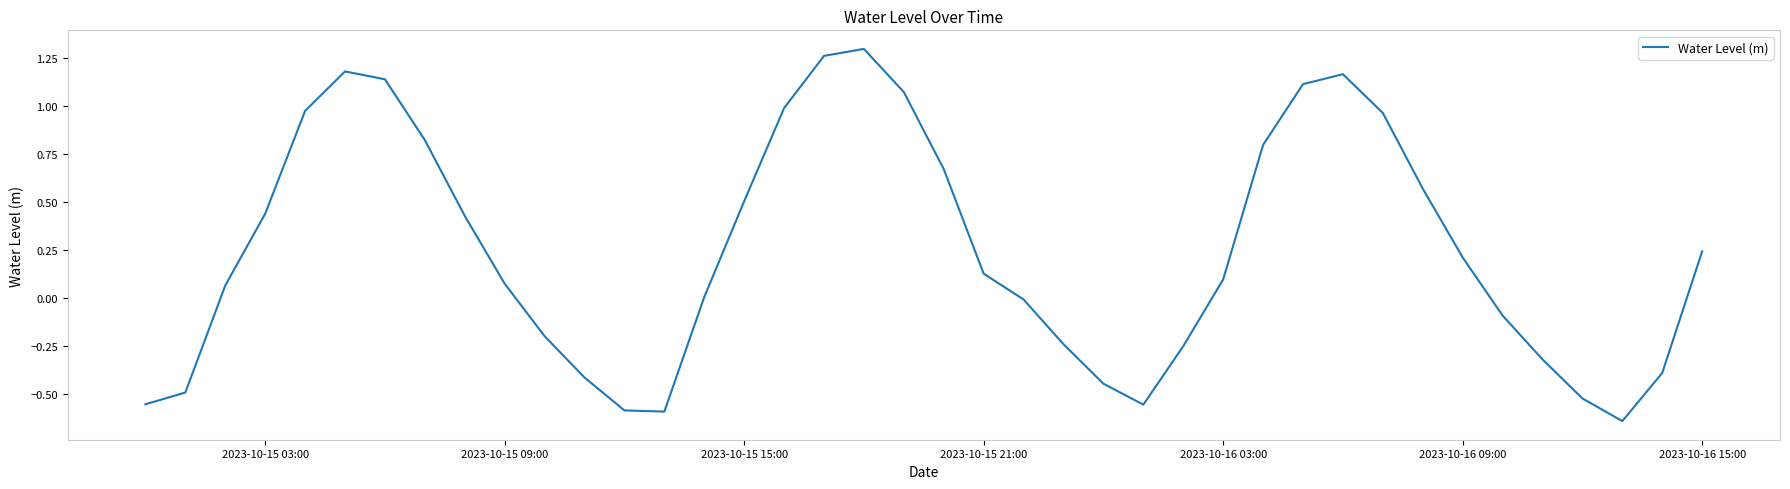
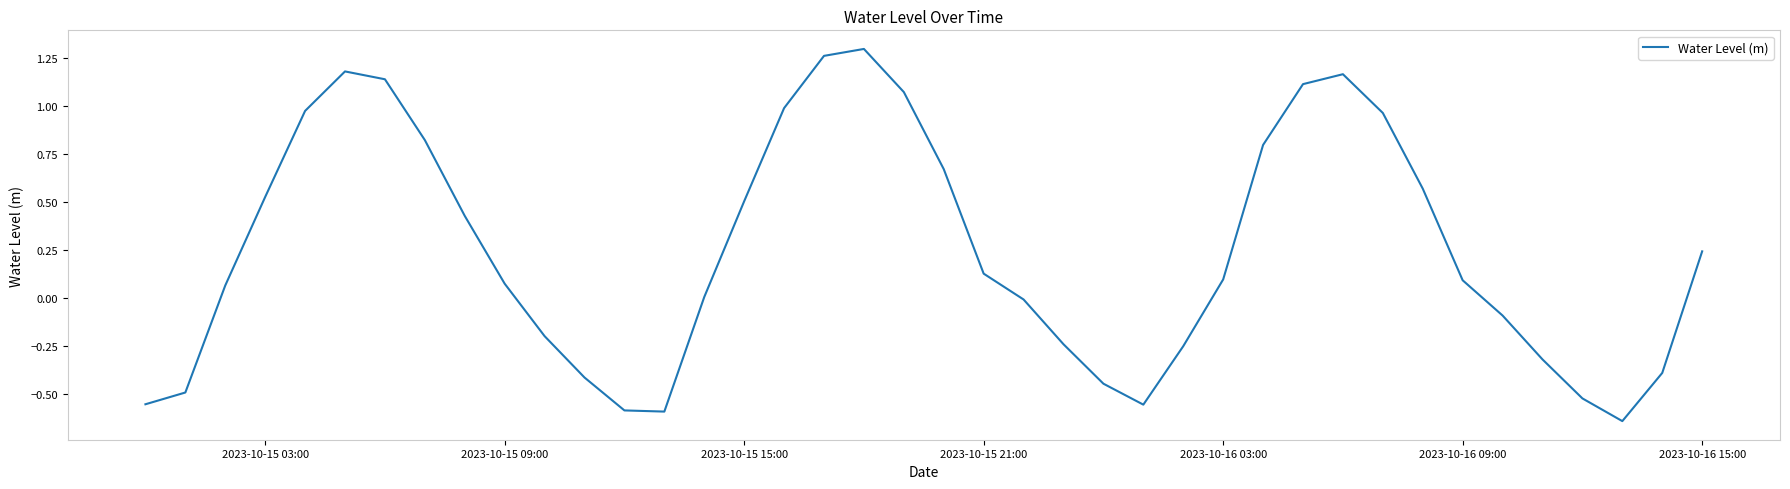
  {
-   "2023-10-15 03:00": 0.44,
+   "2023-10-15 03:00": 0.52,
    "2023-10-15 09:00": 0.07,
    "2023-10-15 15:00": 0.50,
    "2023-10-15 21:00": 0.13,
    "2023-10-16 03:00": 0.10,
-   "2023-10-16 09:00": 0.21,
+   "2023-10-16 09:00": 0.09,
    "2023-10-16 15:00": 0.24
  }
